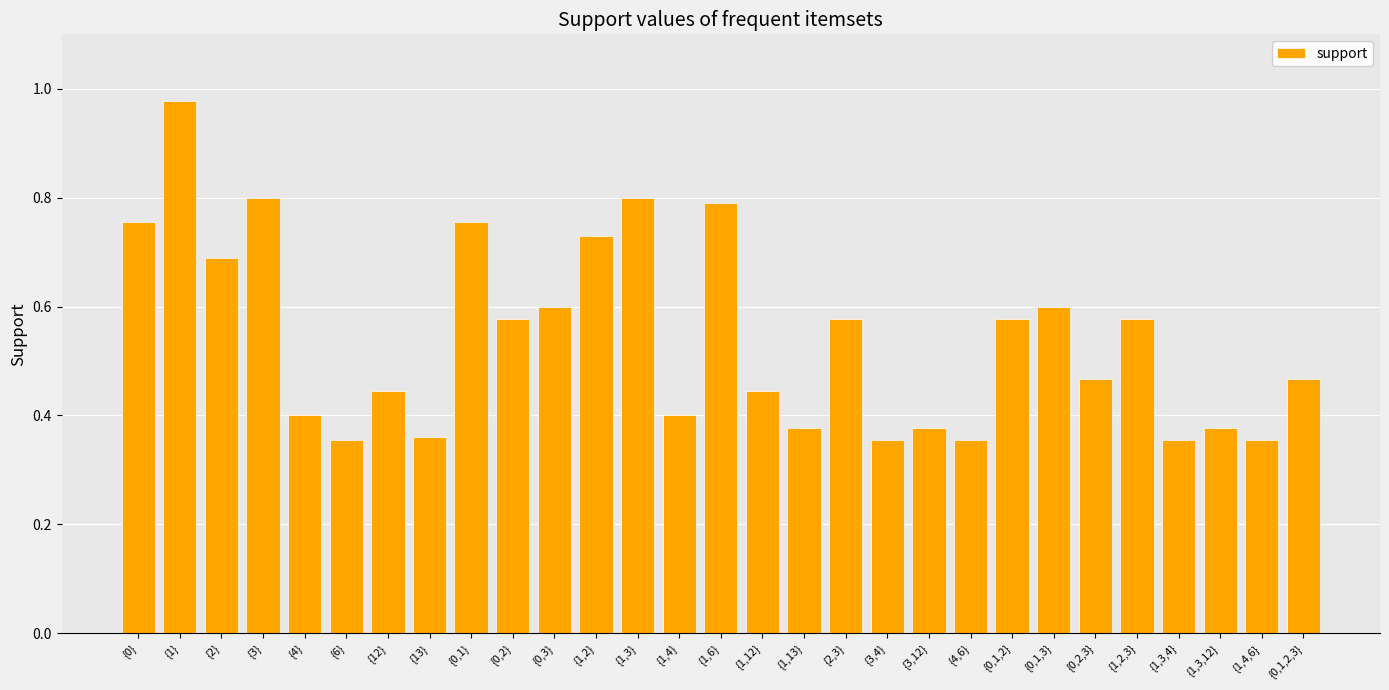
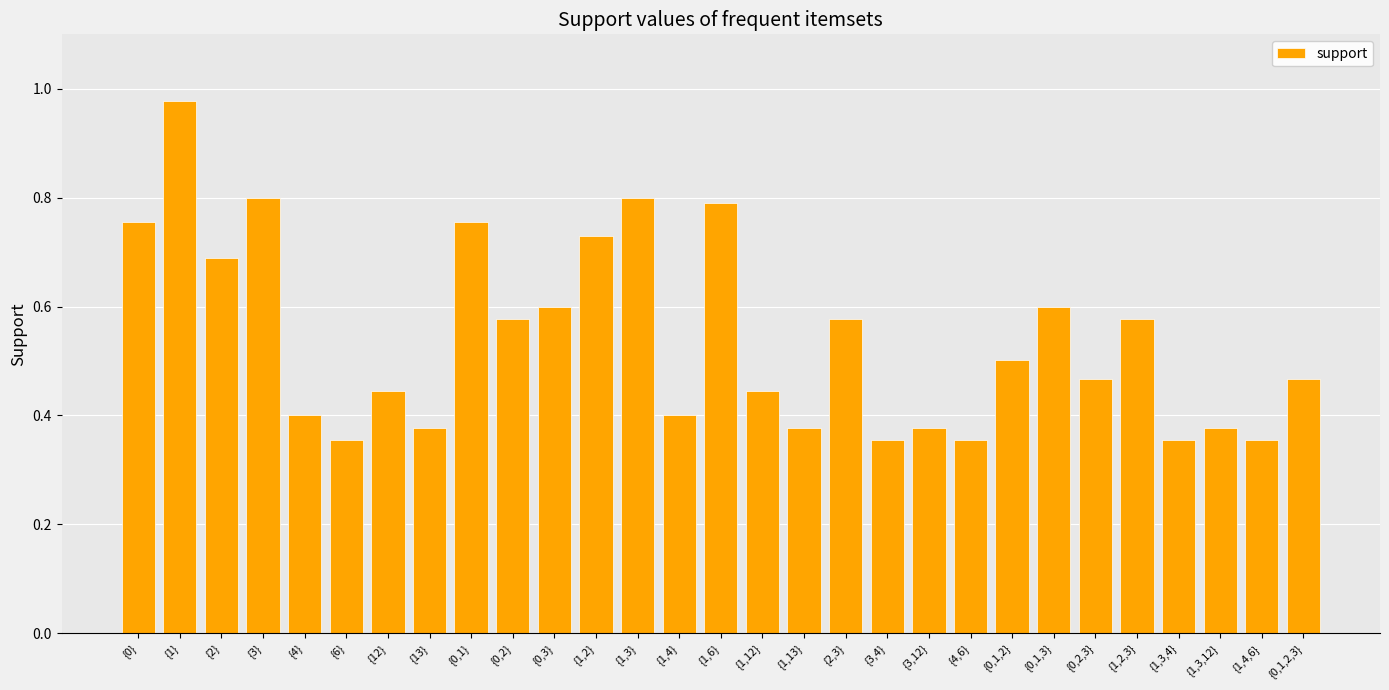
  {
    "{0}": 0.76,
    "{1}": 0.98,
    "{2}": 0.69,
    "{3}": 0.80,
    "{4}": 0.40,
    "{6}": 0.36,
    "{12}": 0.44,
-   "{13}": 0.36,
+   "{13}": 0.38,
    "{0,1}": 0.76,
    "{0,2}": 0.58,
    "{0,3}": 0.60,
    "{1,2}": 0.73,
    "{1,3}": 0.80,
    "{1,4}": 0.40,
    "{1,6}": 0.79,
    "{1,12}": 0.44,
    "{1,13}": 0.38,
    "{2,3}": 0.58,
    "{3,4}": 0.36,
    "{3,12}": 0.38,
    "{4,6}": 0.36,
-   "{0,1,2}": 0.58,
+   "{0,1,2}": 0.50,
    "{0,1,3}": 0.60,
    "{0,2,3}": 0.47,
    "{1,2,3}": 0.58,
    "{1,3,4}": 0.36,
    "{1,3,12}": 0.38,
    "{1,4,6}": 0.36,
    "{0,1,2,3}": 0.47
  }
